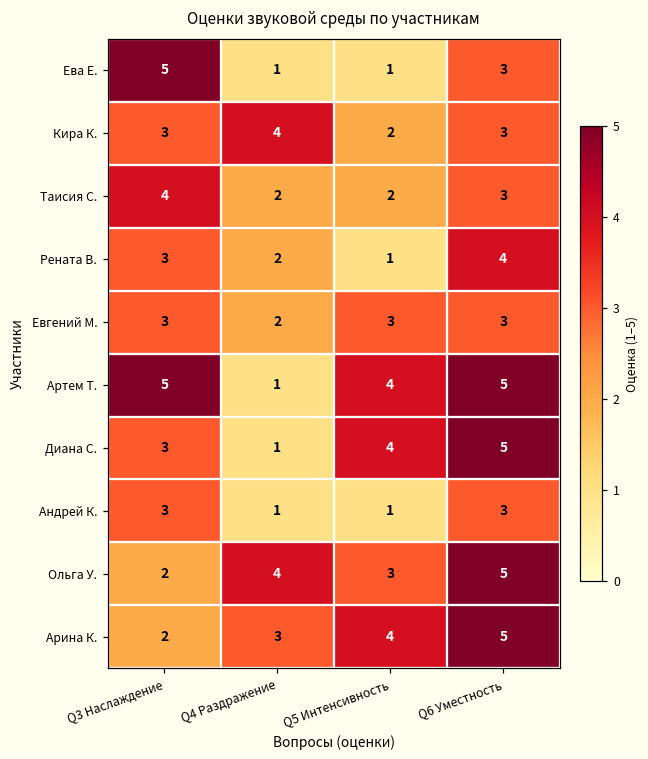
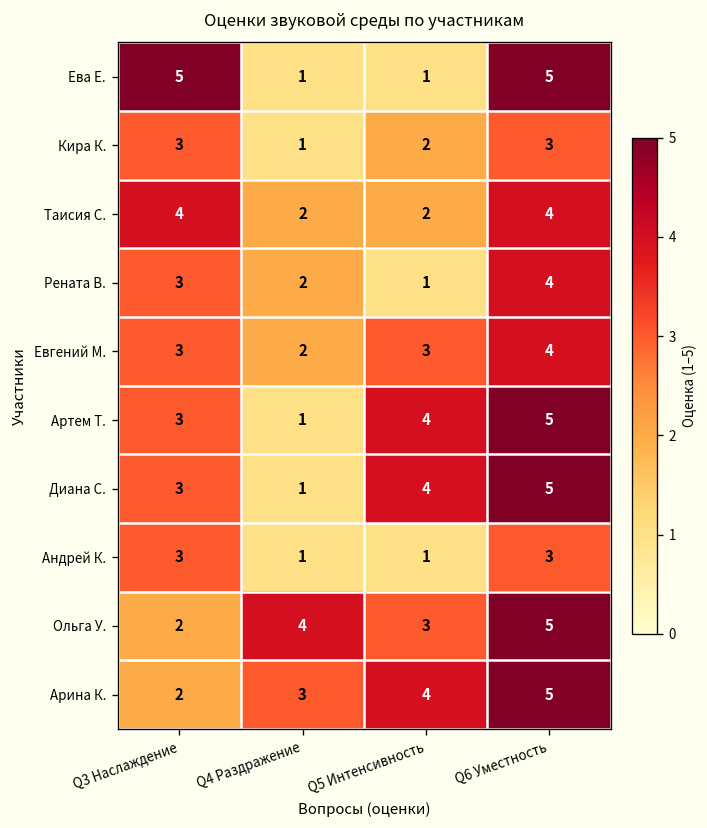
  {
    "Ева Е.": {
      "Q3 Наслаждение": 5,
      "Q4 Раздражение": 1,
      "Q5 Интенсивность": 1,
-     "Q6 Уместность": 3
+     "Q6 Уместность": 5
    },
    "Кира К.": {
      "Q3 Наслаждение": 3,
-     "Q4 Раздражение": 4,
+     "Q4 Раздражение": 1,
      "Q5 Интенсивность": 2,
      "Q6 Уместность": 3
    },
    "Таисия С.": {
      "Q3 Наслаждение": 4,
      "Q4 Раздражение": 2,
      "Q5 Интенсивность": 2,
-     "Q6 Уместность": 3
+     "Q6 Уместность": 4
    },
    "Рената В.": {
      "Q3 Наслаждение": 3,
      "Q4 Раздражение": 2,
      "Q5 Интенсивность": 1,
      "Q6 Уместность": 4
    },
    "Евгений М.": {
      "Q3 Наслаждение": 3,
      "Q4 Раздражение": 2,
      "Q5 Интенсивность": 3,
-     "Q6 Уместность": 3
+     "Q6 Уместность": 4
    },
    "Артем Т.": {
-     "Q3 Наслаждение": 5,
+     "Q3 Наслаждение": 3,
      "Q4 Раздражение": 1,
      "Q5 Интенсивность": 4,
      "Q6 Уместность": 5
    },
    "Диана С.": {
      "Q3 Наслаждение": 3,
      "Q4 Раздражение": 1,
      "Q5 Интенсивность": 4,
      "Q6 Уместность": 5
    },
    "Андрей К.": {
      "Q3 Наслаждение": 3,
      "Q4 Раздражение": 1,
      "Q5 Интенсивность": 1,
      "Q6 Уместность": 3
    },
    "Ольга У.": {
      "Q3 Наслаждение": 2,
      "Q4 Раздражение": 4,
      "Q5 Интенсивность": 3,
      "Q6 Уместность": 5
    },
    "Арина К.": {
      "Q3 Наслаждение": 2,
      "Q4 Раздражение": 3,
      "Q5 Интенсивность": 4,
      "Q6 Уместность": 5
    }
  }
